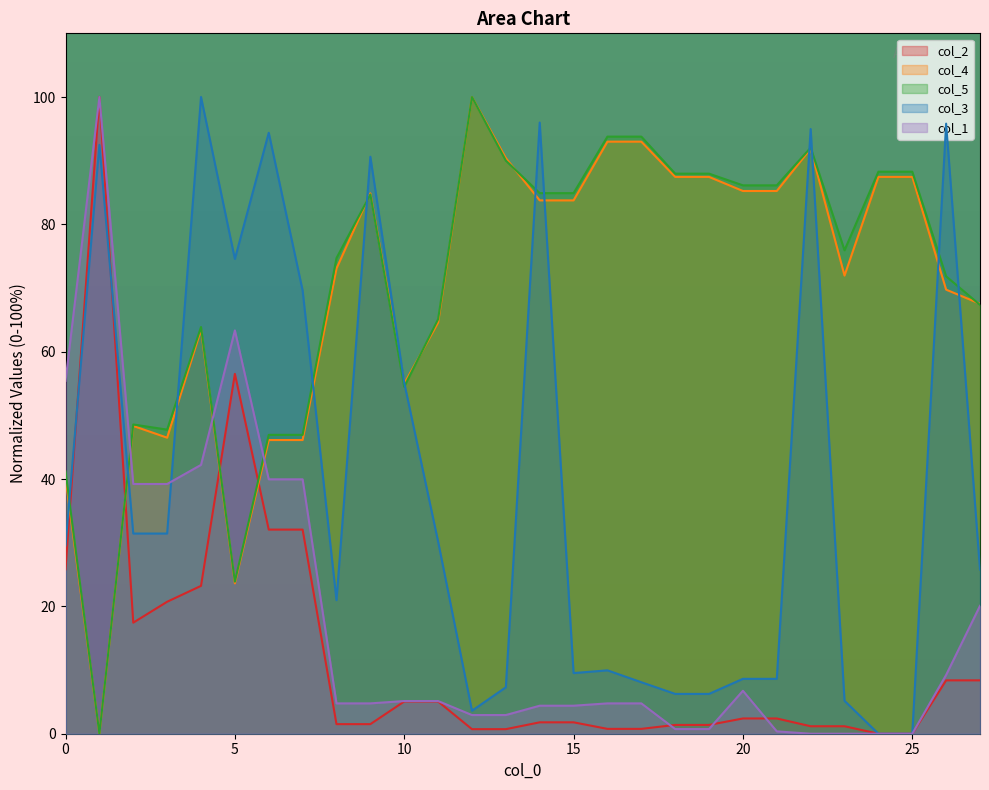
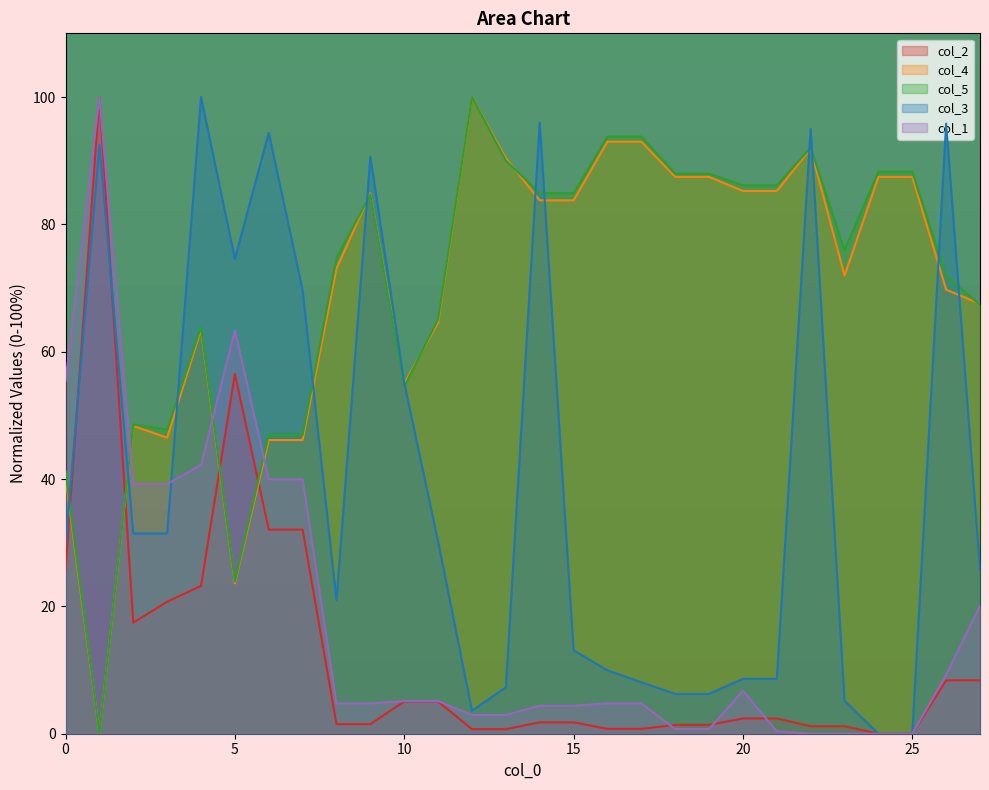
  {
    "col_5": {
      "0": 41,
      "10": 54,
      "15": 85,
      "20": 86,
      "25": 88
    },
    "col_3": {
      "0": 30,
      "5": 75,
-     "15": 10,
+     "15": 13,
      "20": 9
    },
    "col_1": {
      "0": 55,
      "5": 63,
      "15": 4,
      "20": 7
    }
  }
